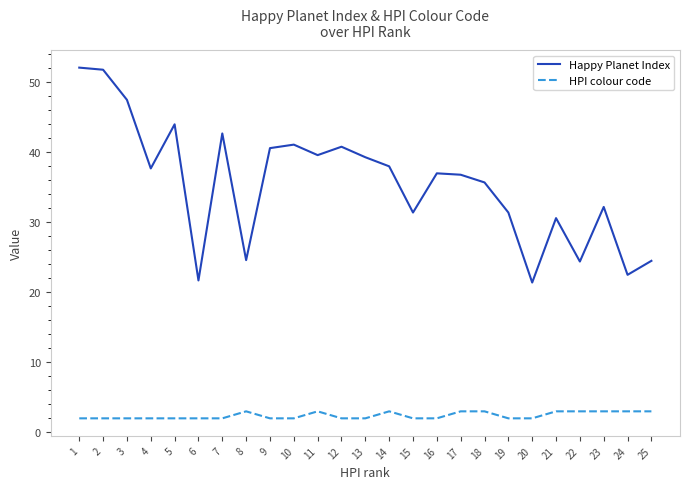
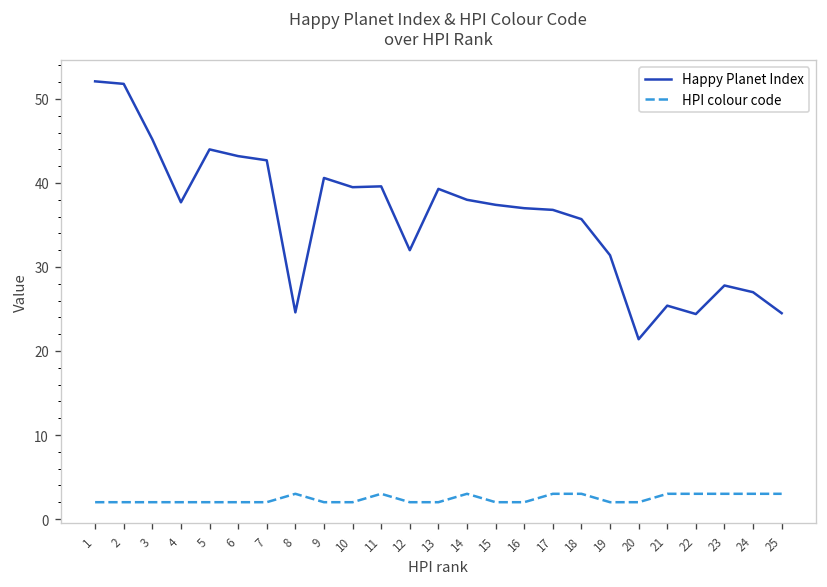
  {
    "Happy Planet Index": {
      "1": 52,
      "2": 52,
-     "3": 48,
+     "3": 45,
      "4": 38,
      "5": 44,
-     "6": 22,
+     "6": 43,
      "7": 43,
      "8": 25,
      "9": 41,
-     "10": 41,
+     "10": 40,
      "11": 40,
-     "12": 41,
+     "12": 32,
      "13": 39,
      "14": 38,
-     "15": 31,
+     "15": 37,
      "16": 37,
      "17": 37,
      "18": 36,
      "19": 31,
      "20": 21,
-     "21": 31,
+     "21": 25,
      "22": 24,
-     "23": 32,
-     "24": 23,
+     "23": 28,
+     "24": 27,
      "25": 25
    },
    "HPI colour code": {
      "1": 2,
      "2": 2,
      "3": 2,
      "4": 2,
      "5": 2,
      "6": 2,
      "7": 2,
      "8": 3,
      "9": 2,
      "10": 2,
      "11": 3,
      "12": 2,
      "13": 2,
      "14": 3,
      "15": 2,
      "16": 2,
      "17": 3,
      "18": 3,
      "19": 2,
      "20": 2,
      "21": 3,
      "22": 3,
      "23": 3,
      "24": 3,
      "25": 3
    }
  }
